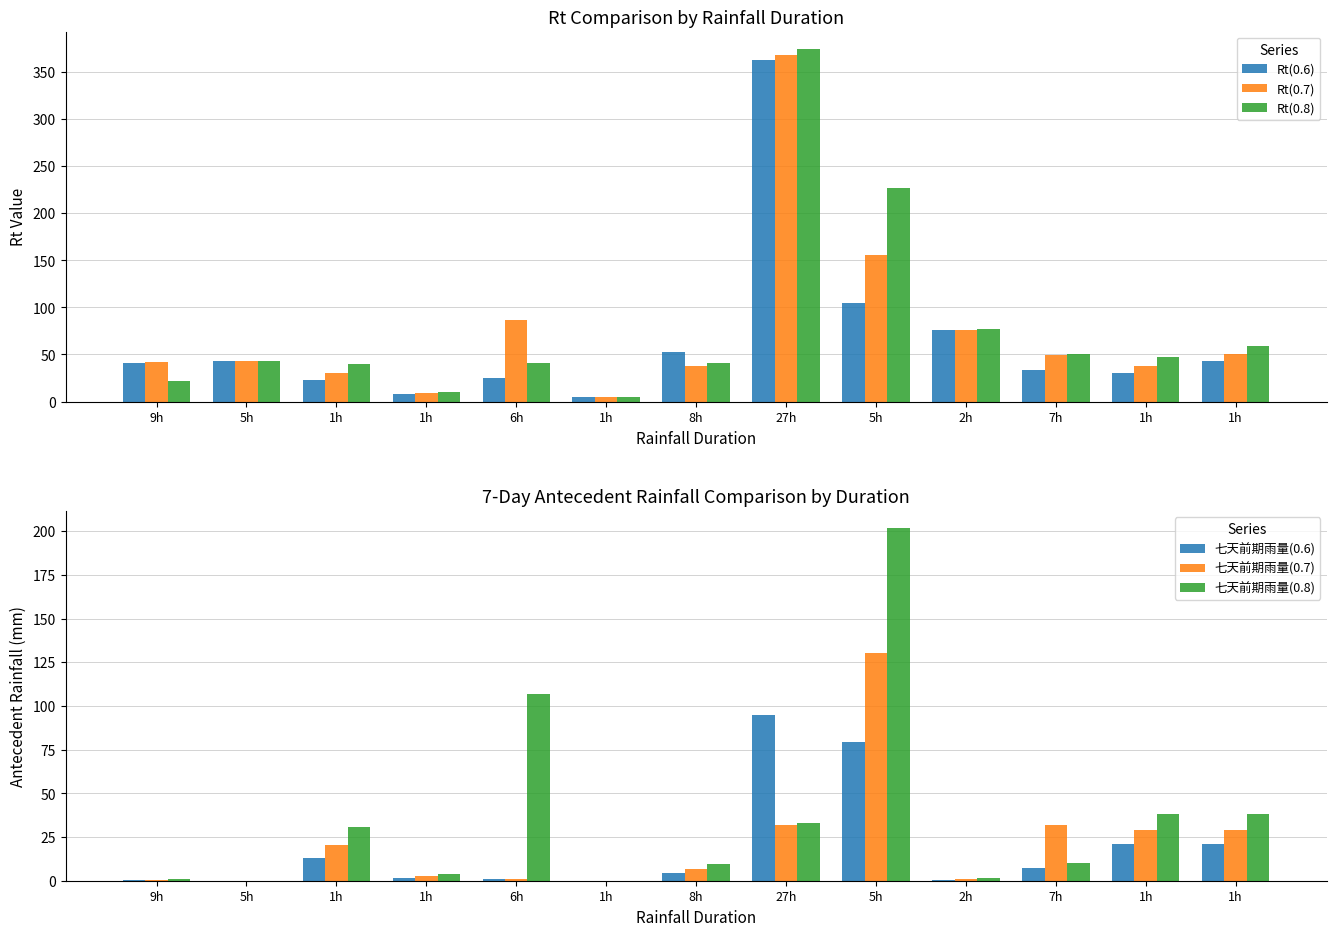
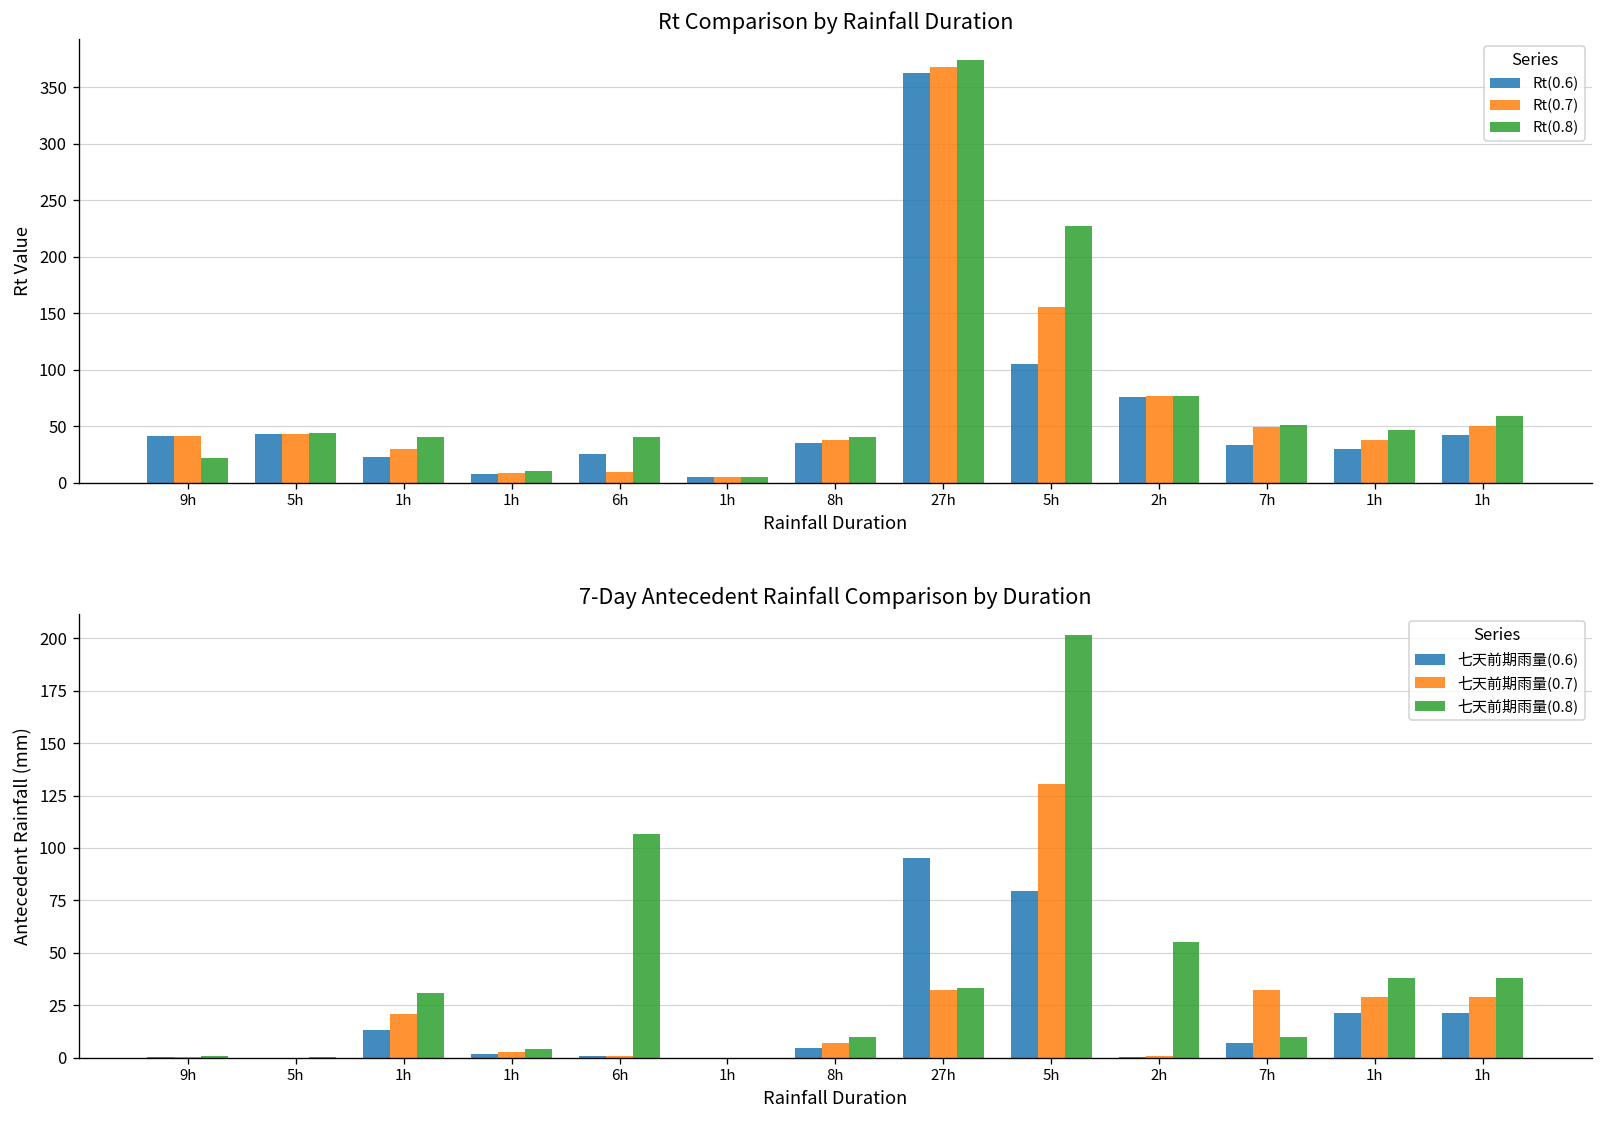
  {
    "Rt Comparison by Rainfall Duration": {
      "Rt(0.6)": {
        "9h": 40,
        "6h": 30,
-       "8h": 50,
+       "8h": 40,
        "27h": 360,
        "2h": 80,
        "7h": 30
      },
      "Rt(0.7)": {
        "9h": 40,
-       "6h": 90,
+       "6h": 10,
        "8h": 40,
        "27h": 370,
        "2h": 80,
        "7h": 50
      },
      "Rt(0.8)": {
        "9h": 20,
        "6h": 40,
        "8h": 40,
        "27h": 370,
        "2h": 80,
        "7h": 50
      }
    },
    "7-Day Antecedent Rainfall Comparison by Duration": {
      "七天前期雨量(0.6)": {
        "8h": 5,
        "27h": 95,
        "7h": 7
      },
      "七天前期雨量(0.7)": {
        "8h": 7,
        "27h": 32,
        "7h": 32
      },
      "七天前期雨量(0.8)": {
        "6h": 107,
        "8h": 10,
        "27h": 33,
-       "2h": 1,
+       "2h": 55,
        "7h": 10
      }
    }
  }
